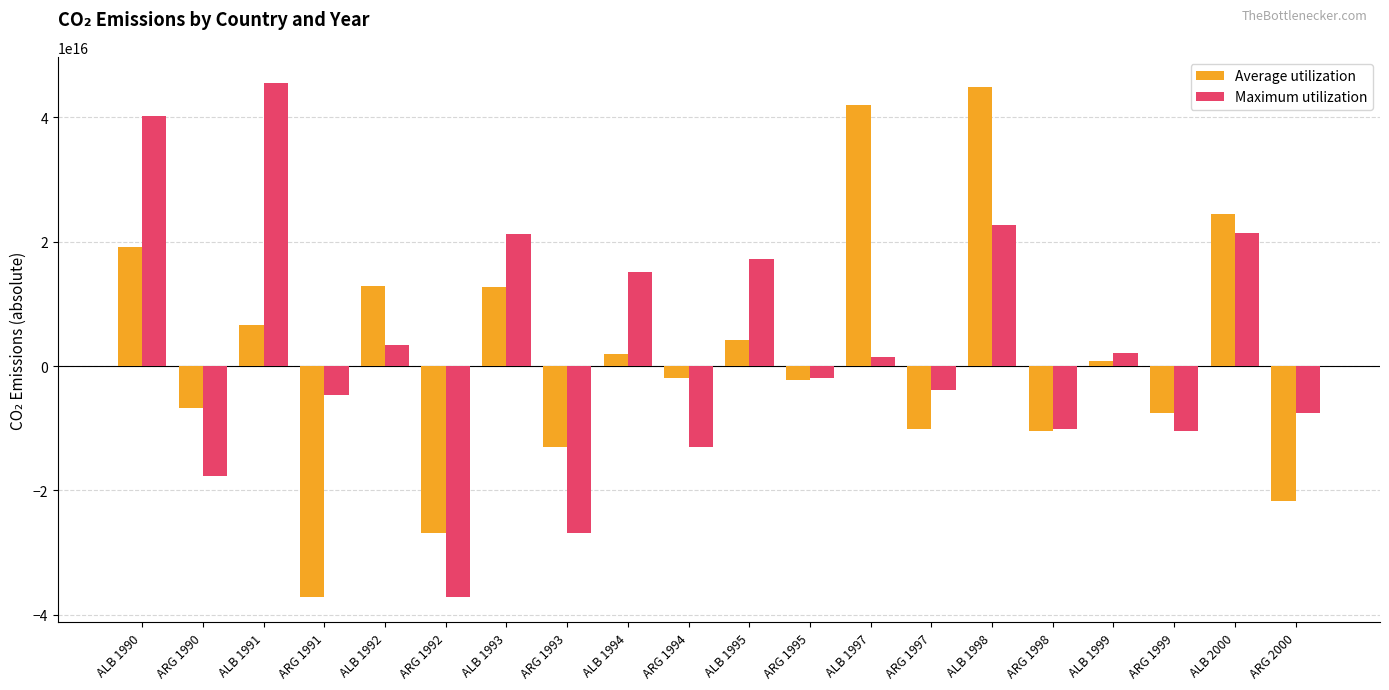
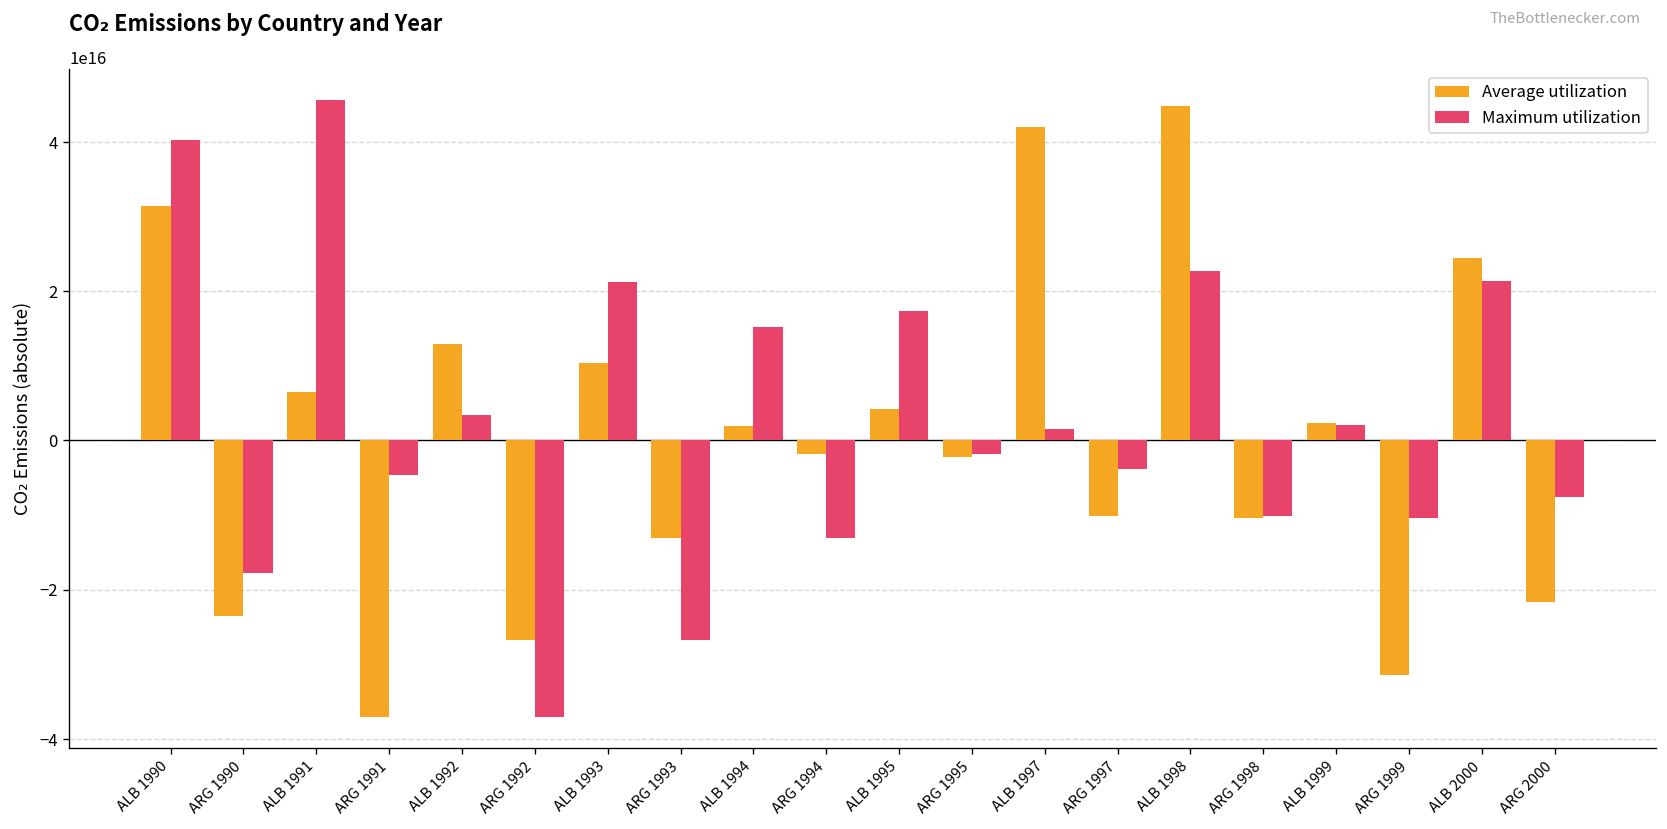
  {
    "Average utilization": {
-     "ALB 1990": 19000000000000000,
-     "ARG 1990": -7000000000000000,
+     "ALB 1990": 31000000000000000,
+     "ARG 1990": -24000000000000000,
      "ALB 1991": 7000000000000000,
      "ARG 1991": -37000000000000000,
      "ALB 1992": 13000000000000000,
      "ARG 1992": -27000000000000000,
-     "ALB 1993": 13000000000000000,
+     "ALB 1993": 10000000000000000,
      "ARG 1993": -13000000000000000,
      "ALB 1994": 2000000000000000,
      "ARG 1994": -2000000000000000,
      "ALB 1995": 4000000000000000,
      "ARG 1995": -2000000000000000,
      "ALB 1997": 42000000000000000,
      "ARG 1997": -10000000000000000,
      "ALB 1998": 45000000000000000,
      "ARG 1998": -10000000000000000,
-     "ALB 1999": 1000000000000000,
-     "ARG 1999": -8000000000000000,
+     "ALB 1999": 2000000000000000,
+     "ARG 1999": -32000000000000000,
      "ALB 2000": 24000000000000000,
      "ARG 2000": -22000000000000000
    },
    "Maximum utilization": {
      "ALB 1990": 40000000000000000,
      "ARG 1990": -18000000000000000,
      "ALB 1991": 46000000000000000,
      "ARG 1991": -5000000000000000,
      "ALB 1992": 3000000000000000,
      "ARG 1992": -37000000000000000,
      "ALB 1993": 21000000000000000,
      "ARG 1993": -27000000000000000,
      "ALB 1994": 15000000000000000,
      "ARG 1994": -13000000000000000,
      "ALB 1995": 17000000000000000,
      "ARG 1995": -2000000000000000,
      "ALB 1997": 1000000000000000,
      "ARG 1997": -4000000000000000,
      "ALB 1998": 23000000000000000,
      "ARG 1998": -10000000000000000,
      "ALB 1999": 2000000000000000,
      "ARG 1999": -10000000000000000,
      "ALB 2000": 21000000000000000,
      "ARG 2000": -8000000000000000
    }
  }
